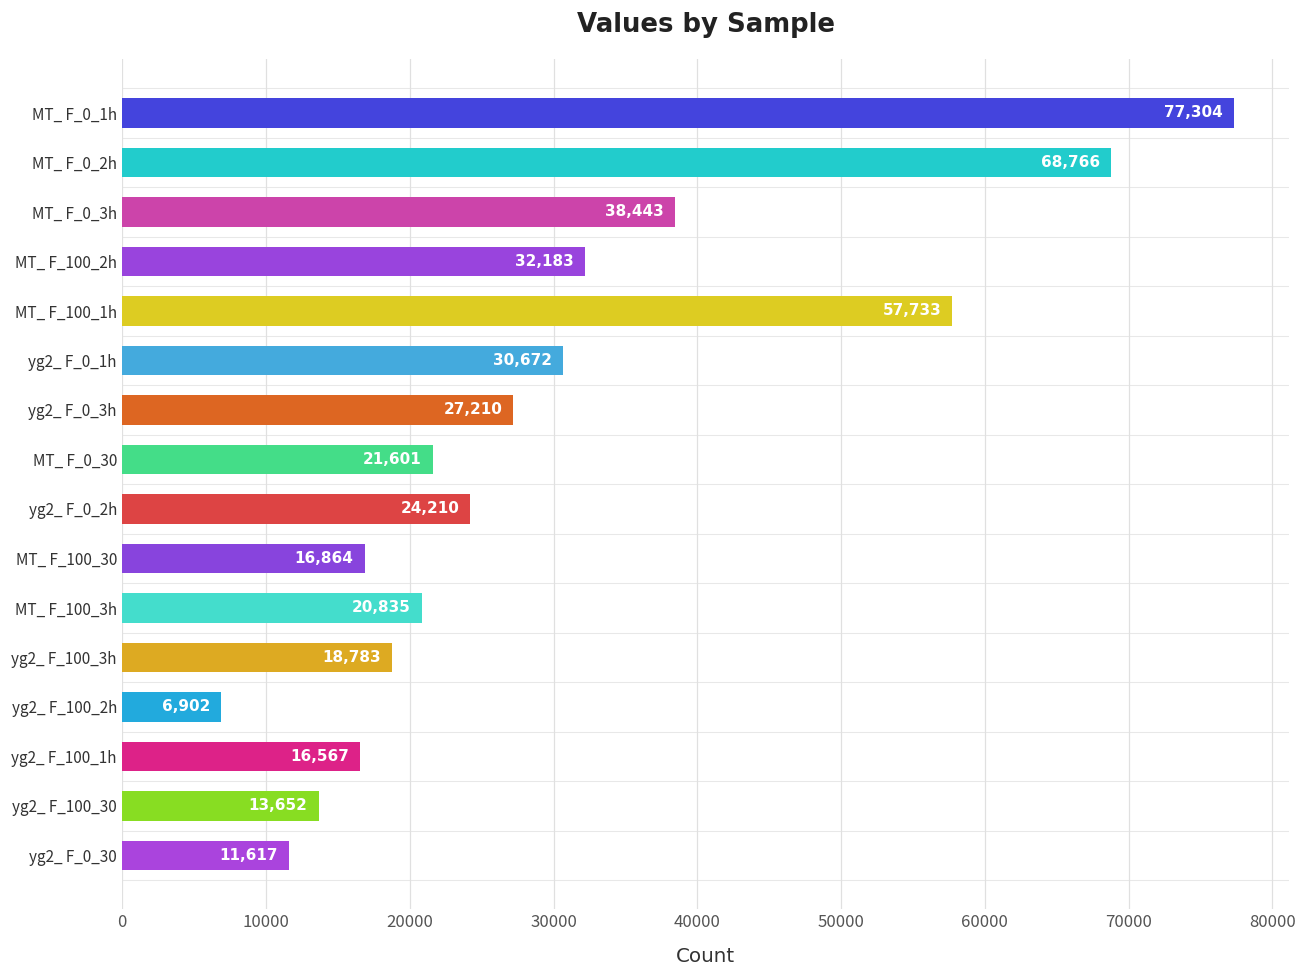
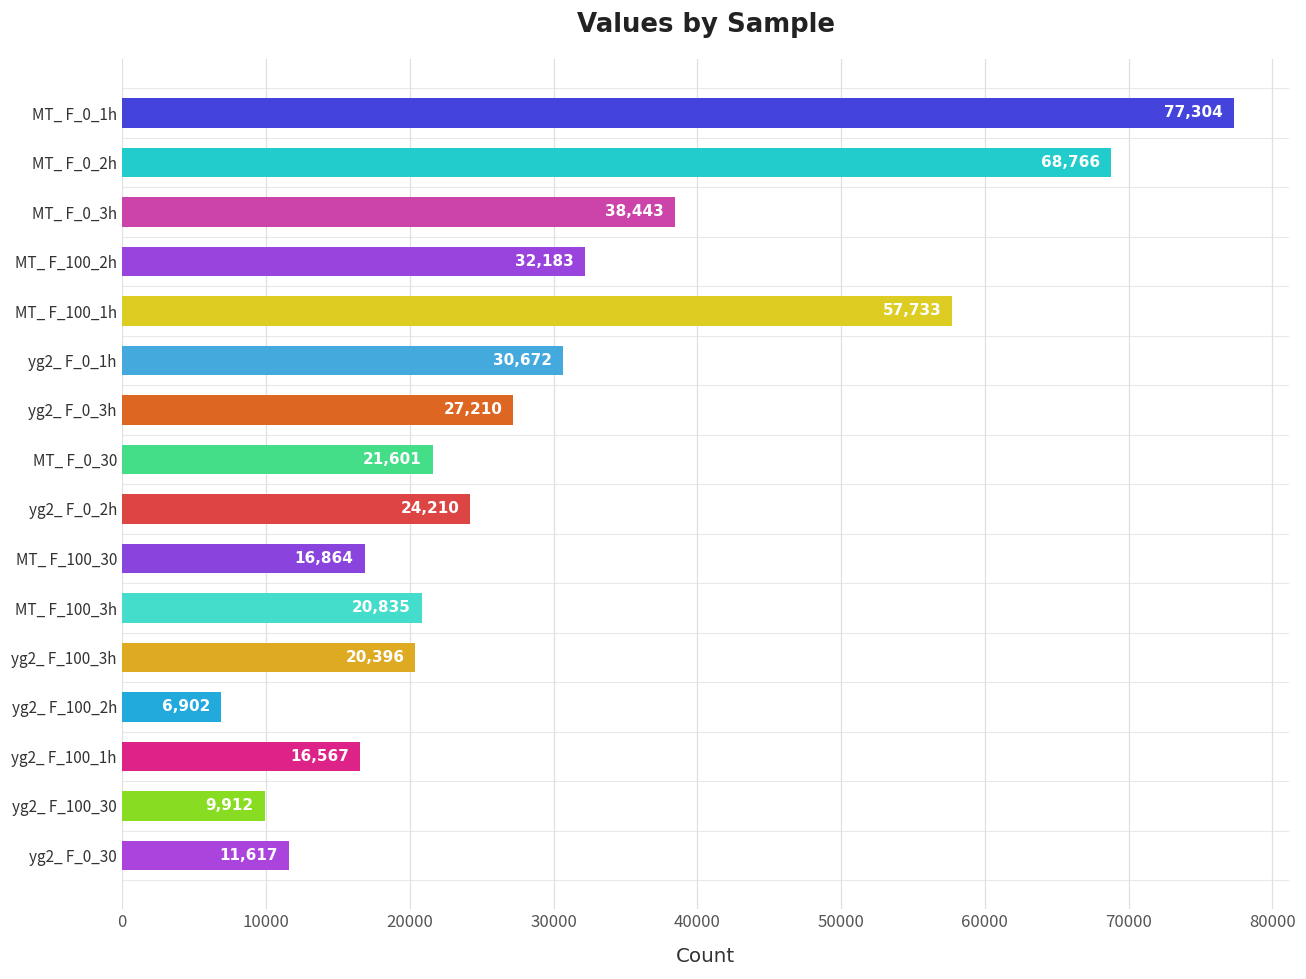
  {
    "MT_ F_0_1h": "77,304",
    "MT_ F_0_2h": "68,766",
    "MT_ F_0_3h": "38,443",
    "MT_ F_100_2h": "32,183",
    "MT_ F_100_1h": "57,733",
    "yg2_ F_0_1h": "30,672",
    "yg2_ F_0_3h": "27,210",
    "MT_ F_0_30": "21,601",
    "yg2_ F_0_2h": "24,210",
    "MT_ F_100_30": "16,864",
    "MT_ F_100_3h": "20,835",
-   "yg2_ F_100_3h": "18,783",
+   "yg2_ F_100_3h": "20,396",
    "yg2_ F_100_2h": "6,902",
    "yg2_ F_100_1h": "16,567",
-   "yg2_ F_100_30": "13,652",
+   "yg2_ F_100_30": "9,912",
    "yg2_ F_0_30": "11,617"
  }
